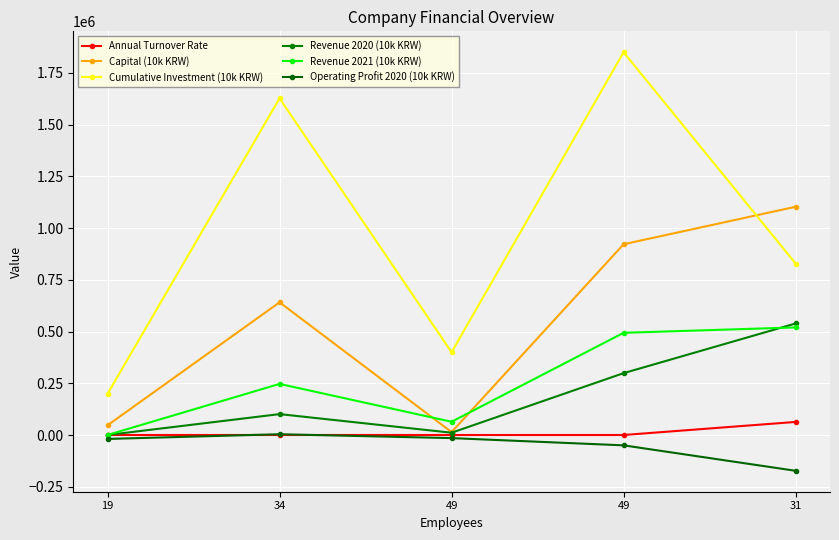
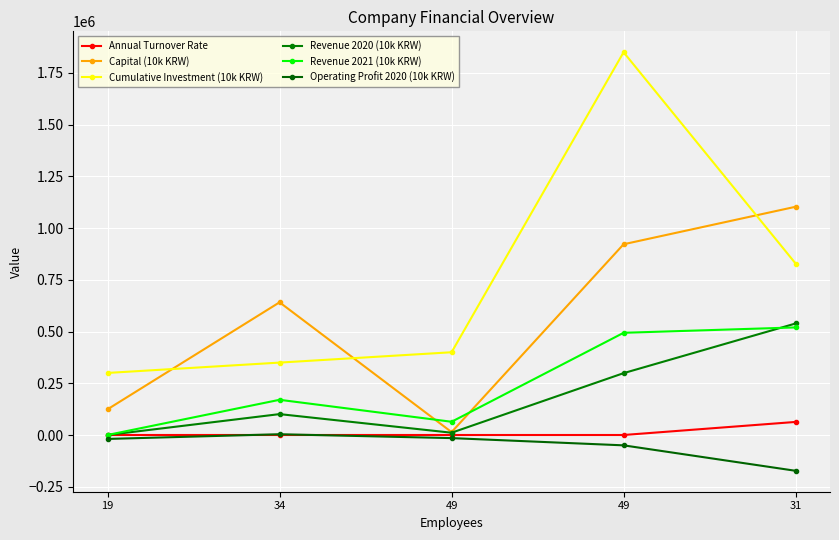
  {
    "Annual Turnover Rate": {
      "31": 60000
    },
    "Capital (10k KRW)": {
-     "19": 50000,
+     "19": 120000,
      "34": 640000,
      "31": 1100000
    },
    "Cumulative Investment (10k KRW)": {
-     "19": 200000,
-     "34": 1630000,
+     "19": 300000,
+     "34": 350000,
      "31": 830000
    },
    "Revenue 2021 (10k KRW)": {
-     "34": 250000,
+     "34": 170000,
      "31": 520000
    }
  }
